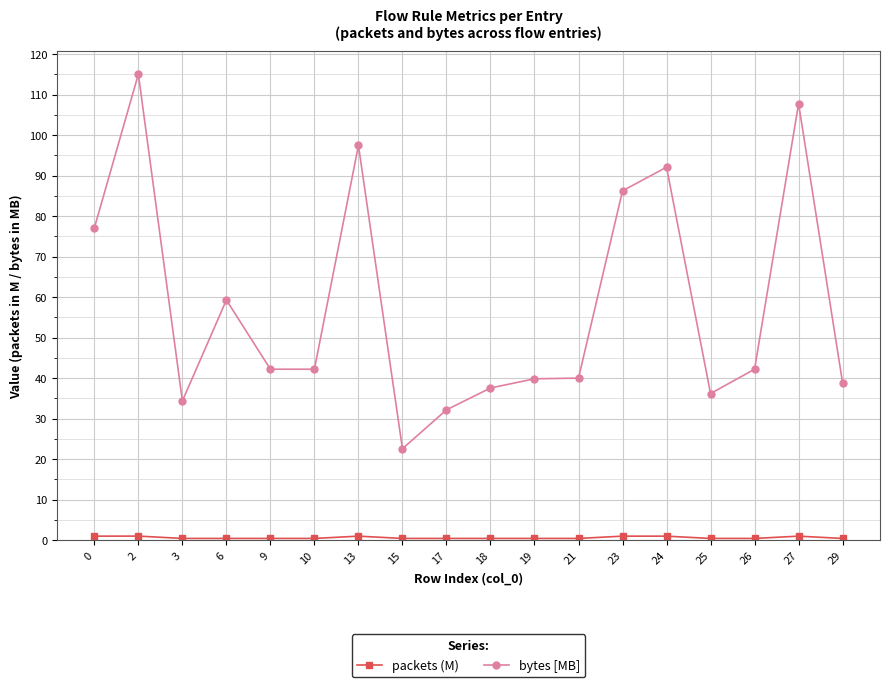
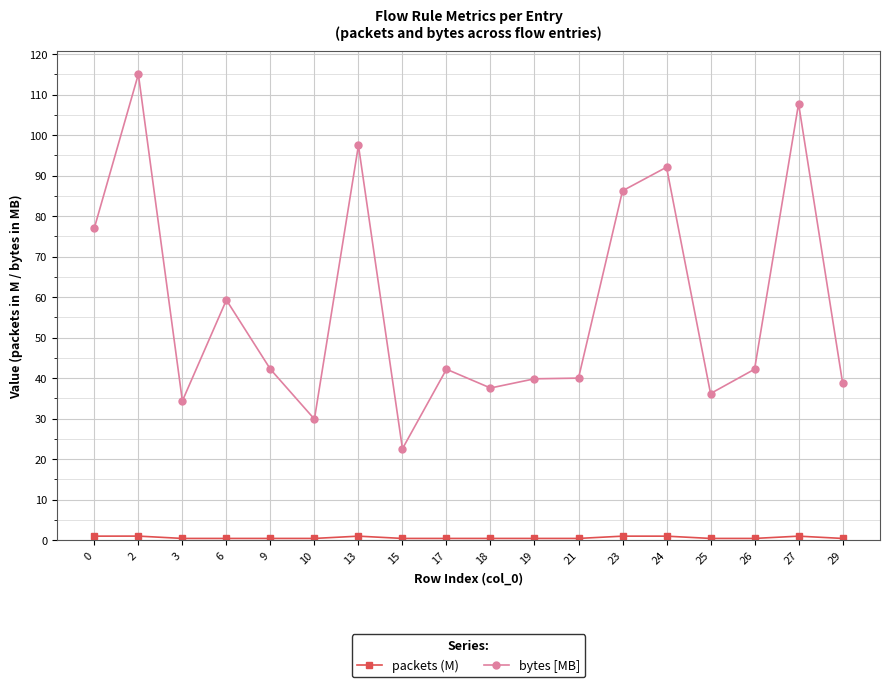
  {
    "packets (M)": {
      "0": 1,
      "2": 1,
      "3": 0,
      "6": 0,
      "9": 0,
      "10": 0,
      "13": 1,
      "15": 0,
      "17": 0,
      "18": 0,
      "19": 0,
      "21": 0,
      "23": 1,
      "24": 1,
      "25": 0,
      "26": 0,
      "27": 1,
      "29": 0
    },
    "bytes [MB]": {
      "0": 77,
      "2": 115,
      "3": 34,
      "6": 59,
      "9": 42,
-     "10": 42,
+     "10": 30,
      "13": 97,
      "15": 23,
-     "17": 32,
+     "17": 42,
      "18": 38,
      "19": 40,
      "21": 40,
      "23": 86,
      "24": 92,
      "25": 36,
      "26": 42,
      "27": 108,
      "29": 39
    }
  }
